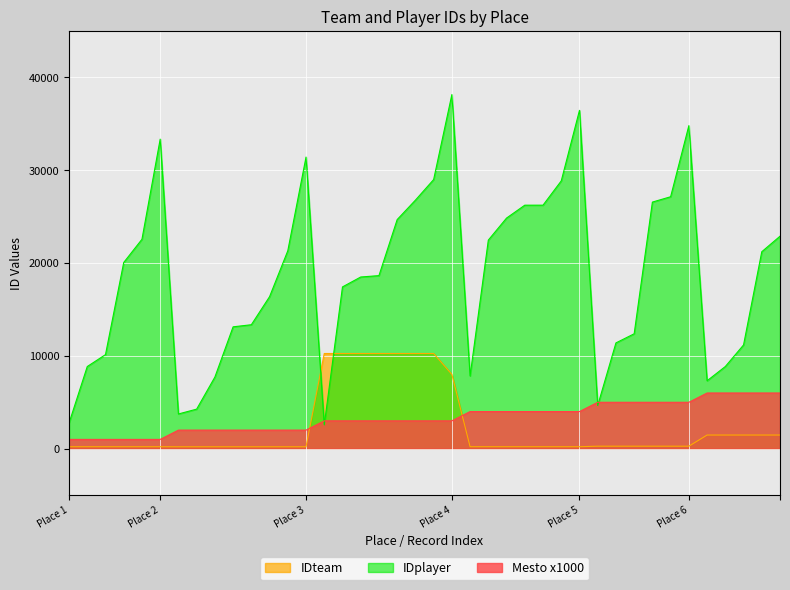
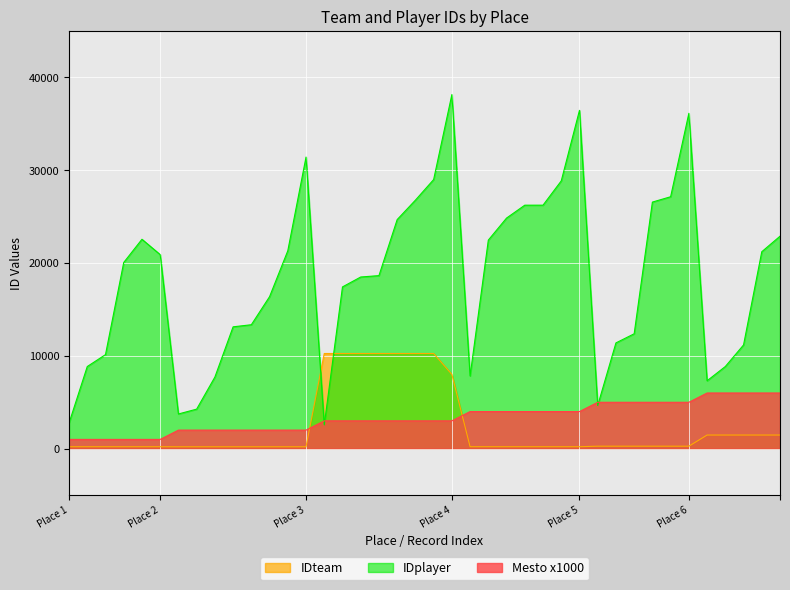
  {
    "IDteam": {
      "Place 1": 0,
      "Place 2": 0,
      "Place 3": 0,
      "Place 4": 8000,
      "Place 5": 0,
      "Place 6": 0
    },
    "IDplayer": {
      "Place 1": 3000,
-     "Place 2": 33000,
+     "Place 2": 21000,
      "Place 3": 31000,
      "Place 4": 38000,
      "Place 5": 36000,
-     "Place 6": 35000
+     "Place 6": 36000
    },
    "Mesto x1000": {
      "Place 1": 1000,
      "Place 2": 1000,
      "Place 3": 2000,
      "Place 4": 3000,
      "Place 5": 4000,
      "Place 6": 5000
    }
  }
